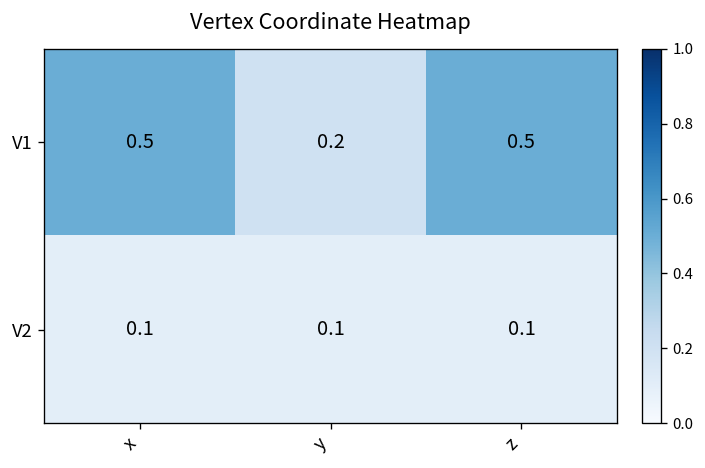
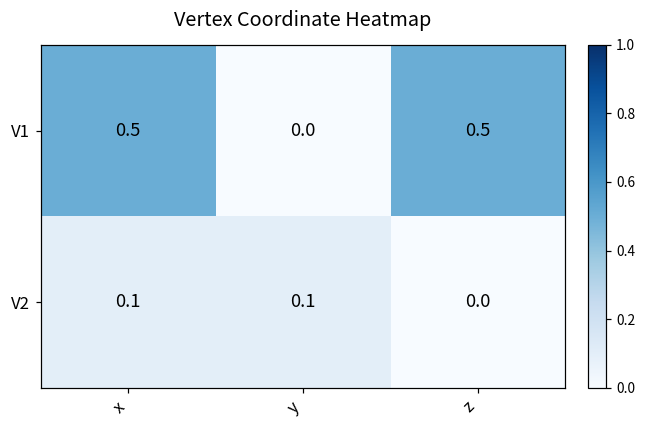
  {
    "V1": {
      "x": 0.5,
-     "y": 0.2,
+     "y": 0.0,
      "z": 0.5
    },
    "V2": {
      "x": 0.1,
      "y": 0.1,
-     "z": 0.1
+     "z": 0.0
    }
  }
